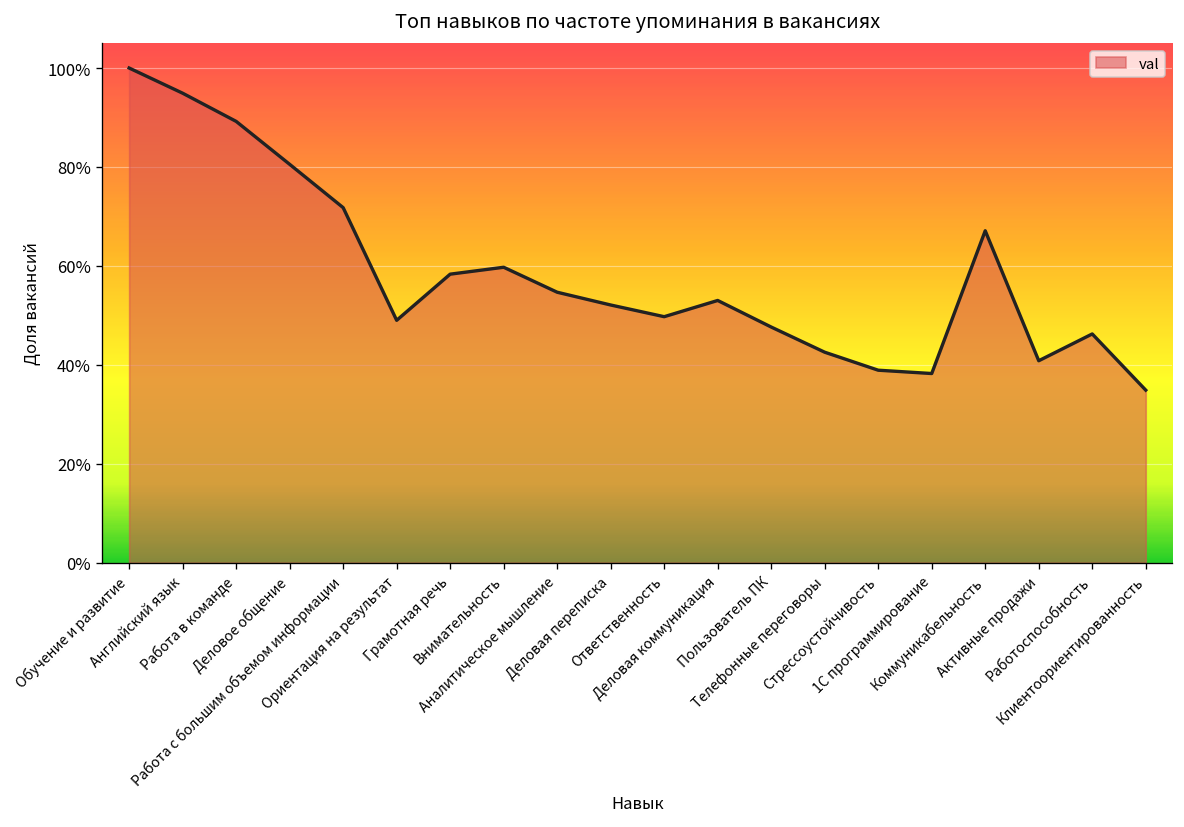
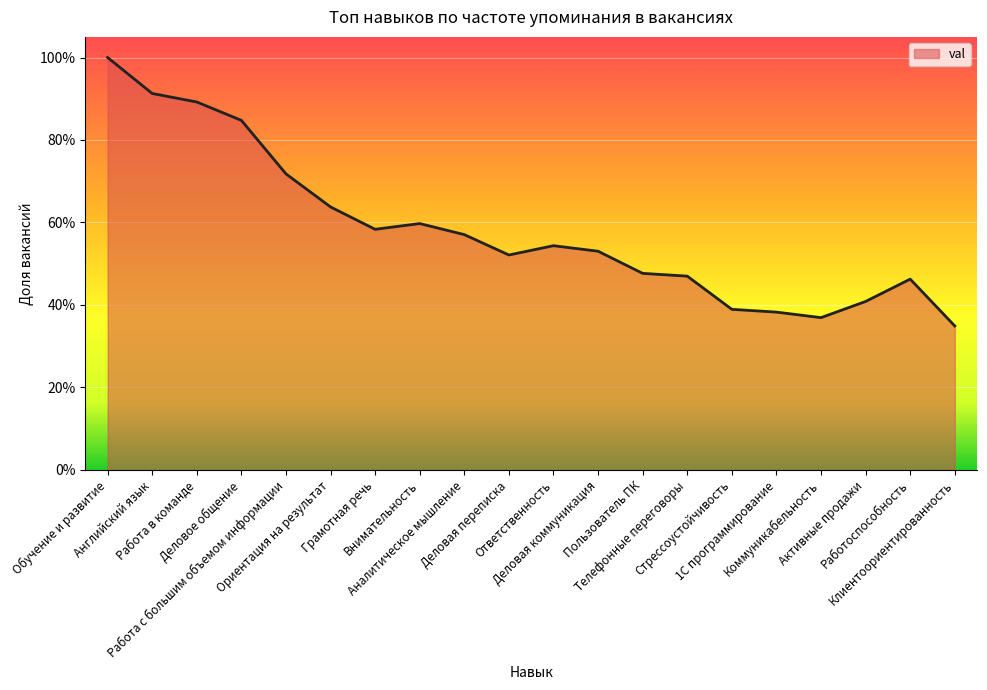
  {
    "Обучение и развитие": "100%",
-   "Английский язык": "95%",
+   "Английский язык": "91%",
    "Работа в команде": "89%",
-   "Деловое общение": "81%",
+   "Деловое общение": "85%",
    "Работа с большим объемом информации": "72%",
-   "Ориентация на результат": "49%",
+   "Ориентация на результат": "64%",
    "Грамотная речь": "58%",
    "Внимательность": "60%",
-   "Аналитическое мышление": "55%",
+   "Аналитическое мышление": "57%",
    "Деловая переписка": "52%",
-   "Ответственность": "50%",
+   "Ответственность": "54%",
    "Деловая коммуникация": "53%",
    "Пользователь ПК": "48%",
-   "Телефонные переговоры": "43%",
+   "Телефонные переговоры": "47%",
    "Стрессоустойчивость": "39%",
    "1С программирование": "38%",
-   "Коммуникабельность": "67%",
+   "Коммуникабельность": "37%",
    "Активные продажи": "41%",
    "Работоспособность": "46%",
    "Клиентоориентированность": "35%"
  }
